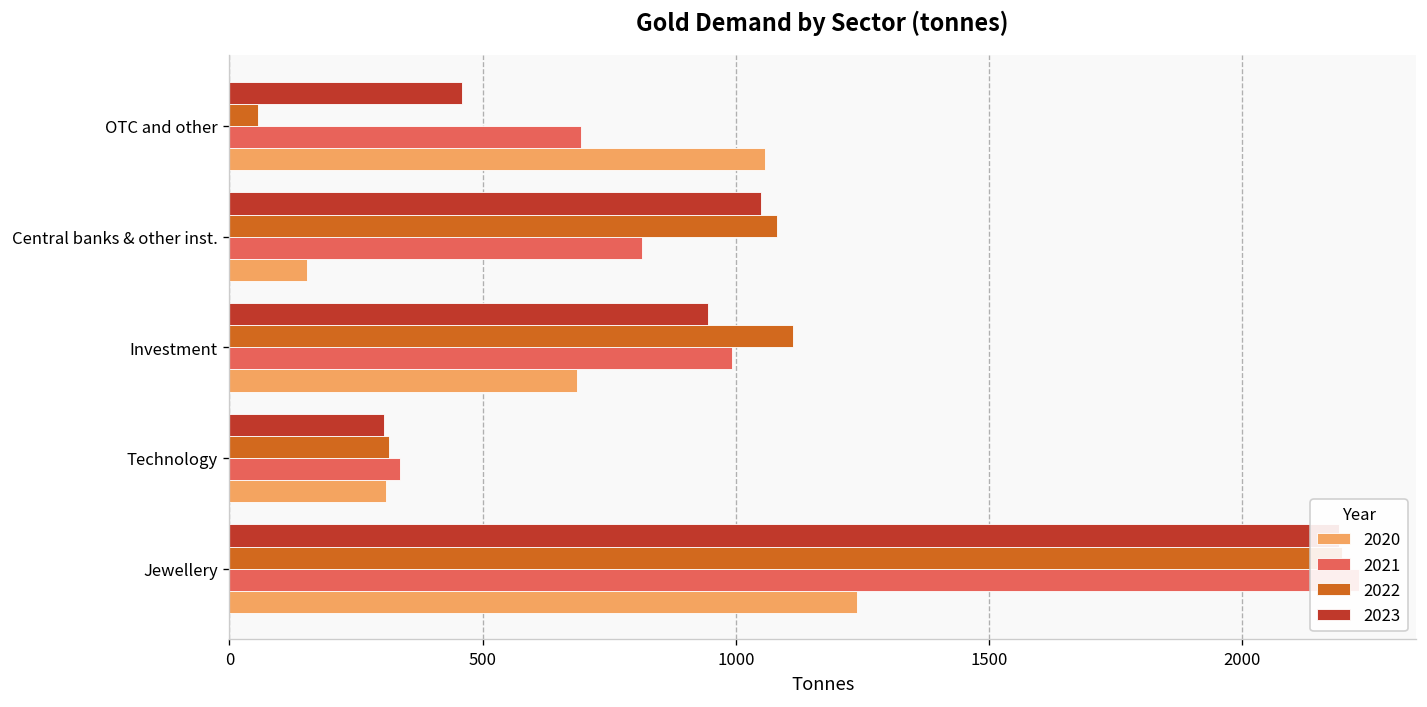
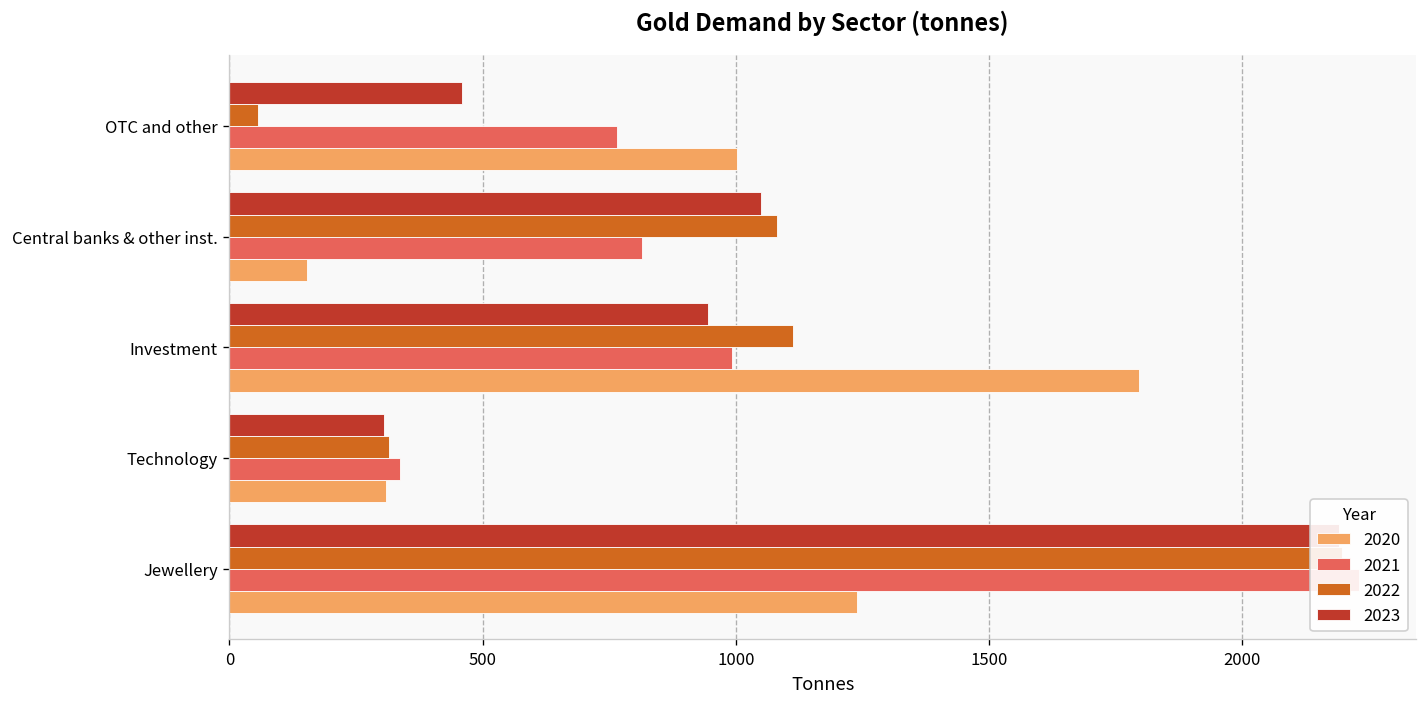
  {
    "2020": {
-     "OTC and other": 1060,
+     "OTC and other": 1000,
      "Central banks & other inst.": 150,
-     "Investment": 690,
+     "Investment": 1790,
      "Technology": 310,
      "Jewellery": 1240
    },
    "2021": {
-     "OTC and other": 690,
+     "OTC and other": 770,
      "Central banks & other inst.": 810,
      "Investment": 990,
      "Technology": 340
    }
  }
